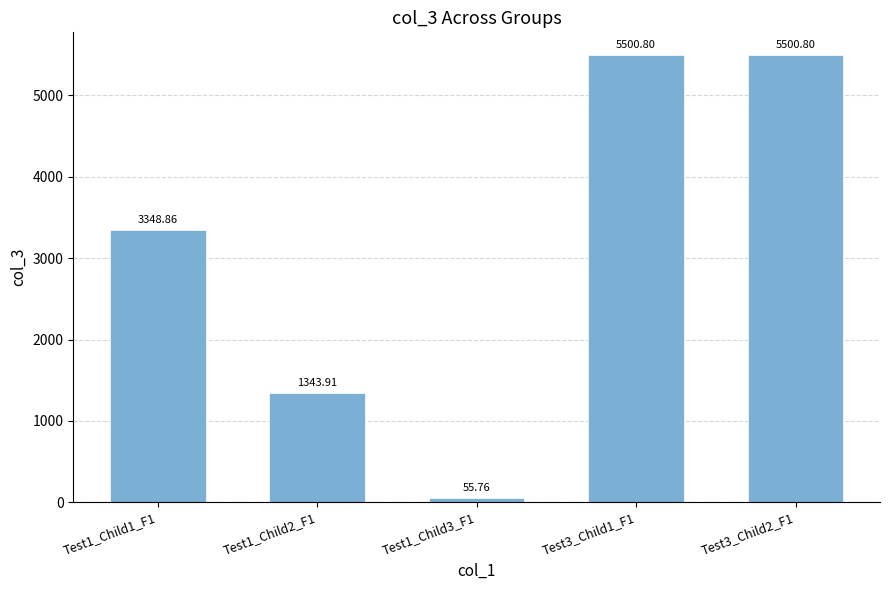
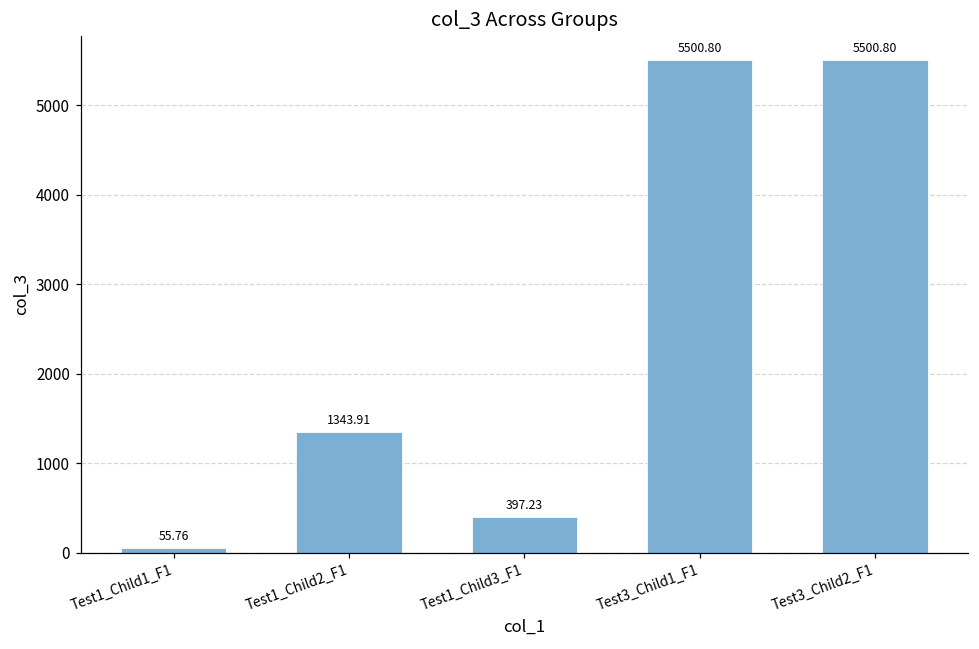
  {
-   "Test1_Child1_F1": 3348.86,
+   "Test1_Child1_F1": 55.76,
    "Test1_Child2_F1": 1343.91,
-   "Test1_Child3_F1": 55.76,
+   "Test1_Child3_F1": 397.23,
    "Test3_Child1_F1": 5500.80,
    "Test3_Child2_F1": 5500.80
  }
